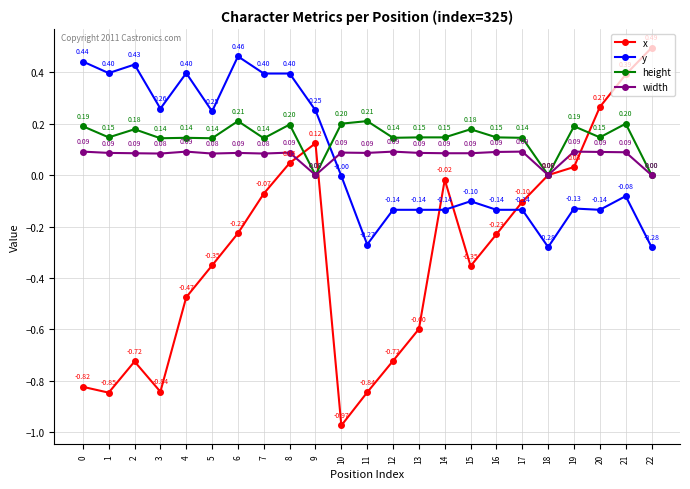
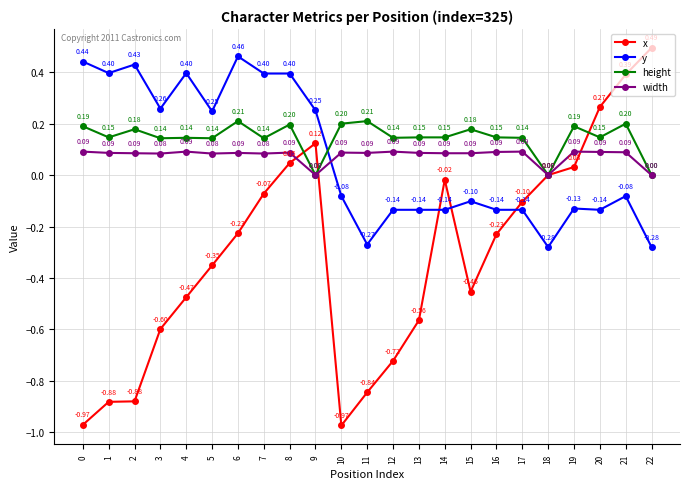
  {
    "x": {
-     "0": -0.82,
-     "1": -0.85,
-     "2": -0.72,
-     "3": -0.84,
+     "0": -0.97,
+     "1": -0.88,
+     "2": -0.88,
+     "3": -0.60,
      "4": -0.47,
      "5": -0.35,
      "6": -0.23,
      "7": -0.07,
      "9": 0.12,
      "10": -0.97,
      "11": -0.84,
      "12": -0.72,
-     "13": -0.60,
+     "13": -0.56,
      "14": -0.02,
-     "15": -0.35,
+     "15": -0.45,
      "16": -0.23,
      "17": -0.10,
      "20": 0.27
    },
    "y": {
      "0": 0.44,
      "1": 0.40,
      "2": 0.43,
      "3": 0.26,
      "4": 0.40,
      "5": 0.25,
      "6": 0.46,
      "7": 0.40,
      "8": 0.40,
      "9": 0.25,
-     "10": -0.00,
+     "10": -0.08,
      "11": -0.27,
      "12": -0.14,
      "13": -0.14,
      "14": -0.14,
      "15": -0.10,
      "16": -0.14,
      "18": -0.28,
      "19": -0.13,
      "20": -0.14,
      "21": -0.08,
      "22": -0.28
    },
    "height": {
      "0": 0.19,
      "1": 0.15,
      "2": 0.18,
      "3": 0.14,
      "4": 0.14,
      "5": 0.14,
      "6": 0.21,
      "7": 0.14,
      "8": 0.20,
      "10": 0.20,
      "11": 0.21,
      "12": 0.14,
      "13": 0.15,
      "14": 0.15,
      "15": 0.18,
      "16": 0.15,
      "17": 0.14,
      "19": 0.19,
      "20": 0.15,
      "21": 0.20
    },
    "width": {
      "0": 0.09,
      "2": 0.09,
      "6": 0.09,
      "8": 0.09,
      "10": 0.09,
      "11": 0.09,
      "15": 0.09,
      "19": 0.09,
      "21": 0.09
    }
  }
